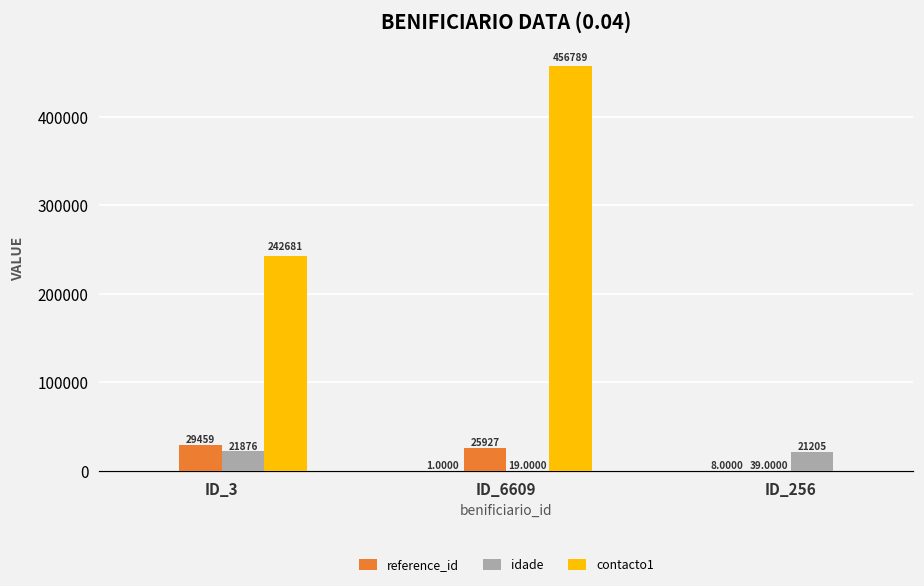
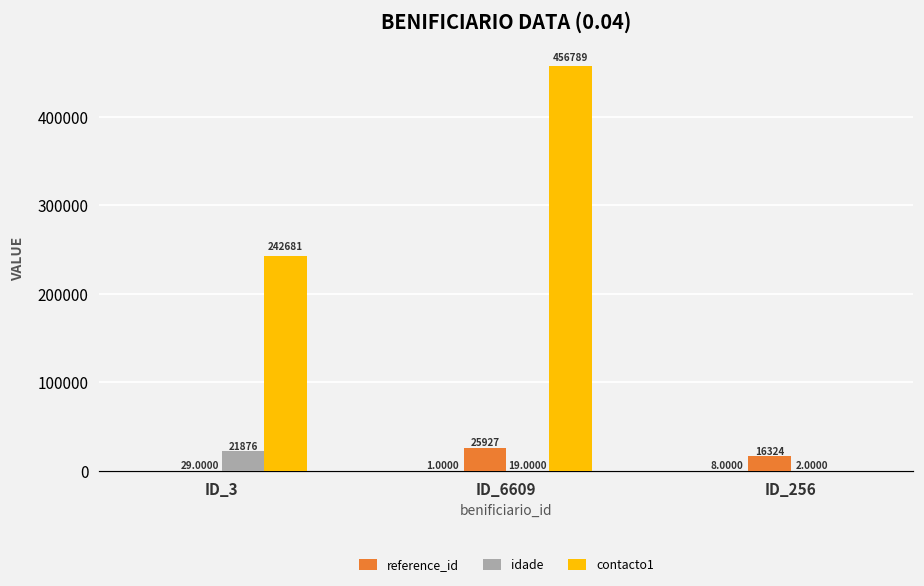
  {
    "reference_id": {
-     "ID_3": 29459,
+     "ID_3": 29.0000,
      "ID_6609": 25927,
-     "ID_256": 39.0000
+     "ID_256": 16324
    },
    "idade": {
      "ID_3": 21876,
      "ID_6609": 19.0000,
-     "ID_256": 21205
+     "ID_256": 2.0000
    },
    "contacto1": {
      "ID_3": 242681,
      "ID_6609": 456789
    }
  }
